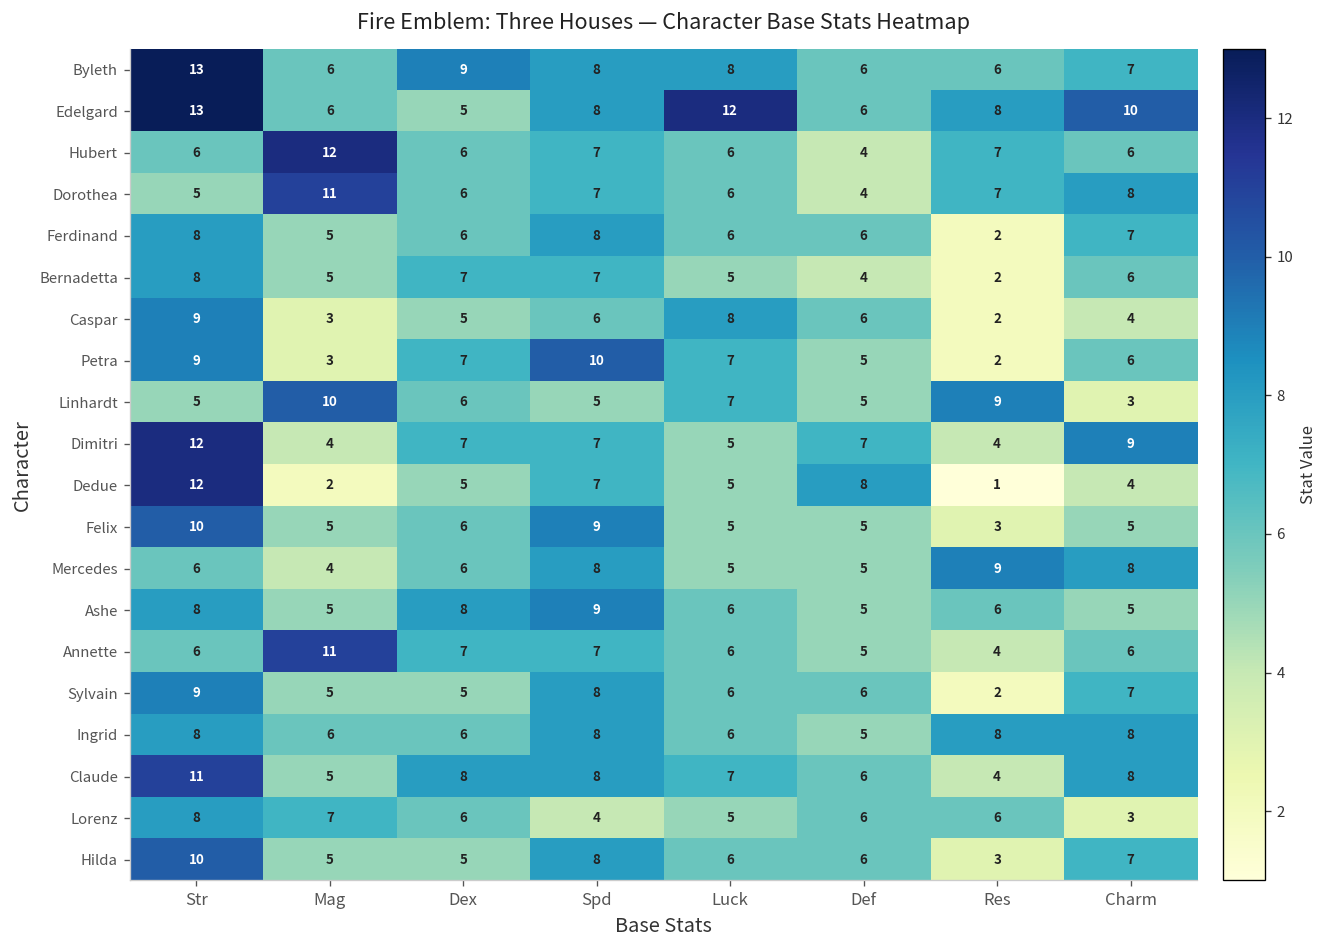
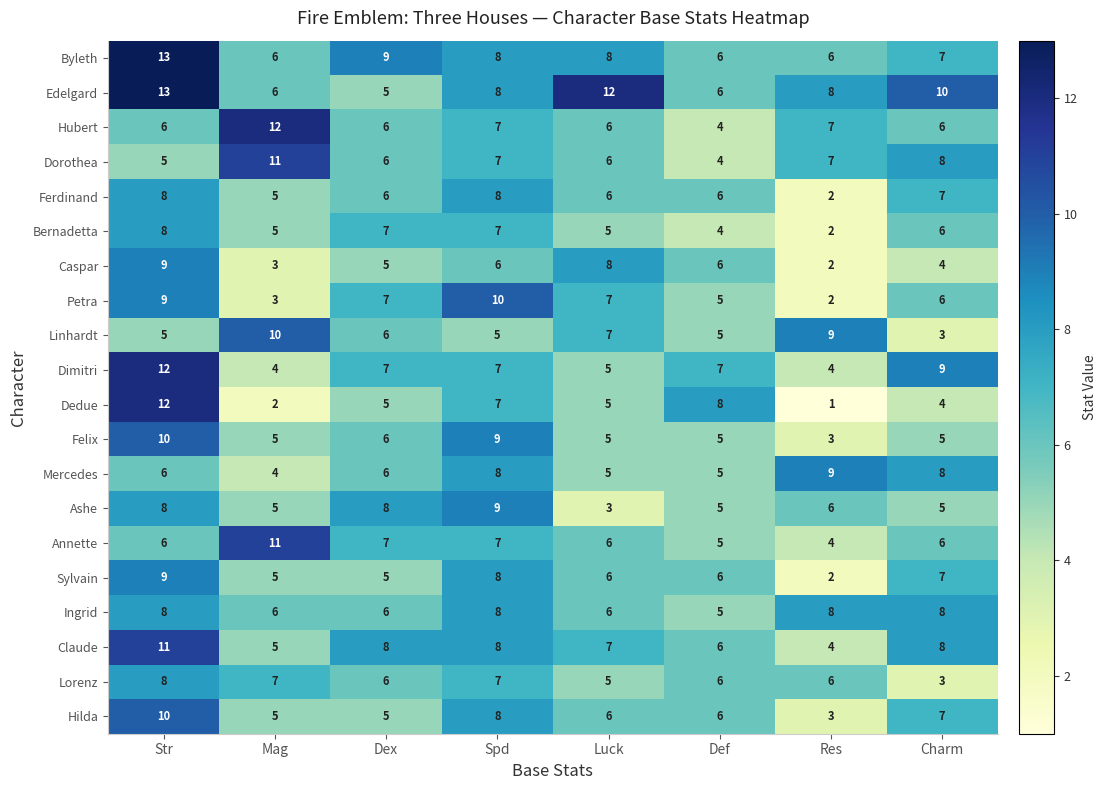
  {
    "Byleth": {
      "Str": 13,
      "Mag": 6,
      "Dex": 9,
      "Spd": 8,
      "Luck": 8,
      "Def": 6,
      "Res": 6,
      "Charm": 7
    },
    "Edelgard": {
      "Str": 13,
      "Mag": 6,
      "Dex": 5,
      "Spd": 8,
      "Luck": 12,
      "Def": 6,
      "Res": 8,
      "Charm": 10
    },
    "Hubert": {
      "Str": 6,
      "Mag": 12,
      "Dex": 6,
      "Spd": 7,
      "Luck": 6,
      "Def": 4,
      "Res": 7,
      "Charm": 6
    },
    "Dorothea": {
      "Str": 5,
      "Mag": 11,
      "Dex": 6,
      "Spd": 7,
      "Luck": 6,
      "Def": 4,
      "Res": 7,
      "Charm": 8
    },
    "Ferdinand": {
      "Str": 8,
      "Mag": 5,
      "Dex": 6,
      "Spd": 8,
      "Luck": 6,
      "Def": 6,
      "Res": 2,
      "Charm": 7
    },
    "Bernadetta": {
      "Str": 8,
      "Mag": 5,
      "Dex": 7,
      "Spd": 7,
      "Luck": 5,
      "Def": 4,
      "Res": 2,
      "Charm": 6
    },
    "Caspar": {
      "Str": 9,
      "Mag": 3,
      "Dex": 5,
      "Spd": 6,
      "Luck": 8,
      "Def": 6,
      "Res": 2,
      "Charm": 4
    },
    "Petra": {
      "Str": 9,
      "Mag": 3,
      "Dex": 7,
      "Spd": 10,
      "Luck": 7,
      "Def": 5,
      "Res": 2,
      "Charm": 6
    },
    "Linhardt": {
      "Str": 5,
      "Mag": 10,
      "Dex": 6,
      "Spd": 5,
      "Luck": 7,
      "Def": 5,
      "Res": 9,
      "Charm": 3
    },
    "Dimitri": {
      "Str": 12,
      "Mag": 4,
      "Dex": 7,
      "Spd": 7,
      "Luck": 5,
      "Def": 7,
      "Res": 4,
      "Charm": 9
    },
    "Dedue": {
      "Str": 12,
      "Mag": 2,
      "Dex": 5,
      "Spd": 7,
      "Luck": 5,
      "Def": 8,
      "Res": 1,
      "Charm": 4
    },
    "Felix": {
      "Str": 10,
      "Mag": 5,
      "Dex": 6,
      "Spd": 9,
      "Luck": 5,
      "Def": 5,
      "Res": 3,
      "Charm": 5
    },
    "Mercedes": {
      "Str": 6,
      "Mag": 4,
      "Dex": 6,
      "Spd": 8,
      "Luck": 5,
      "Def": 5,
      "Res": 9,
      "Charm": 8
    },
    "Ashe": {
      "Str": 8,
      "Mag": 5,
      "Dex": 8,
      "Spd": 9,
-     "Luck": 6,
+     "Luck": 3,
      "Def": 5,
      "Res": 6,
      "Charm": 5
    },
    "Annette": {
      "Str": 6,
      "Mag": 11,
      "Dex": 7,
      "Spd": 7,
      "Luck": 6,
      "Def": 5,
      "Res": 4,
      "Charm": 6
    },
    "Sylvain": {
      "Str": 9,
      "Mag": 5,
      "Dex": 5,
      "Spd": 8,
      "Luck": 6,
      "Def": 6,
      "Res": 2,
      "Charm": 7
    },
    "Ingrid": {
      "Str": 8,
      "Mag": 6,
      "Dex": 6,
      "Spd": 8,
      "Luck": 6,
      "Def": 5,
      "Res": 8,
      "Charm": 8
    },
    "Claude": {
      "Str": 11,
      "Mag": 5,
      "Dex": 8,
      "Spd": 8,
      "Luck": 7,
      "Def": 6,
      "Res": 4,
      "Charm": 8
    },
    "Lorenz": {
      "Str": 8,
      "Mag": 7,
      "Dex": 6,
-     "Spd": 4,
+     "Spd": 7,
      "Luck": 5,
      "Def": 6,
      "Res": 6,
      "Charm": 3
    },
    "Hilda": {
      "Str": 10,
      "Mag": 5,
      "Dex": 5,
      "Spd": 8,
      "Luck": 6,
      "Def": 6,
      "Res": 3,
      "Charm": 7
    }
  }
